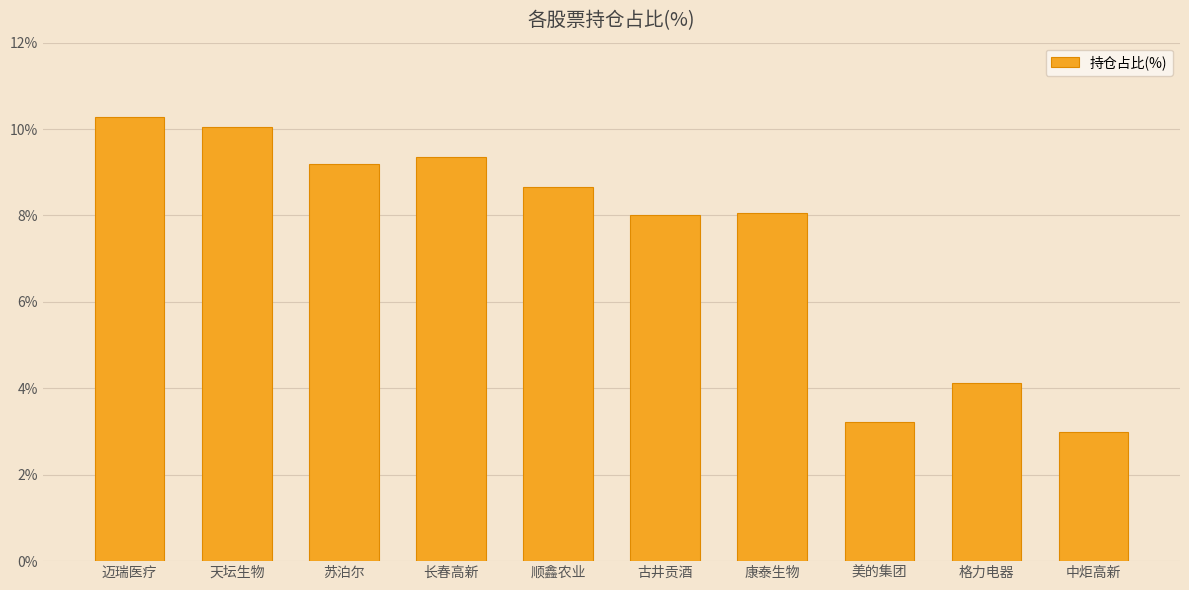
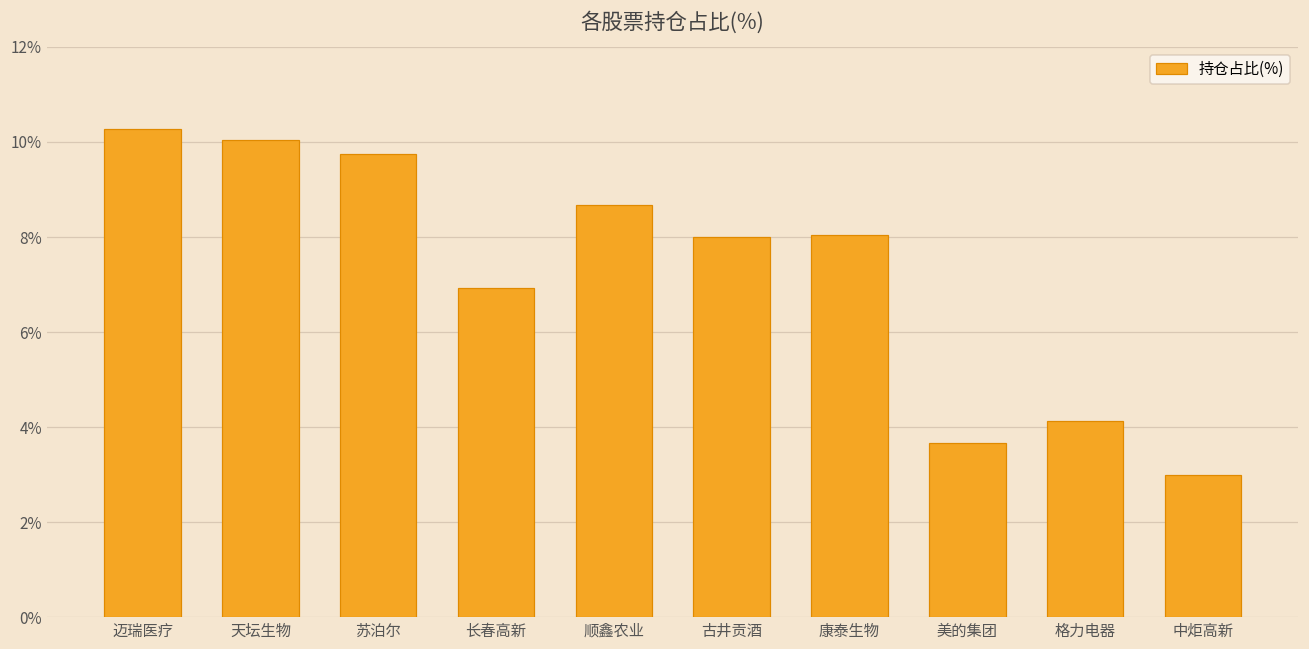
  {
    "迈瑞医疗": "10.3%",
    "天坛生物": "10.0%",
-   "苏泊尔": "9.2%",
-   "长春高新": "9.4%",
+   "苏泊尔": "9.8%",
+   "长春高新": "6.9%",
    "顺鑫农业": "8.7%",
    "古井贡酒": "8.0%",
    "康泰生物": "8.1%",
-   "美的集团": "3.2%",
+   "美的集团": "3.7%",
    "格力电器": "4.1%",
    "中炬高新": "3.0%"
  }
